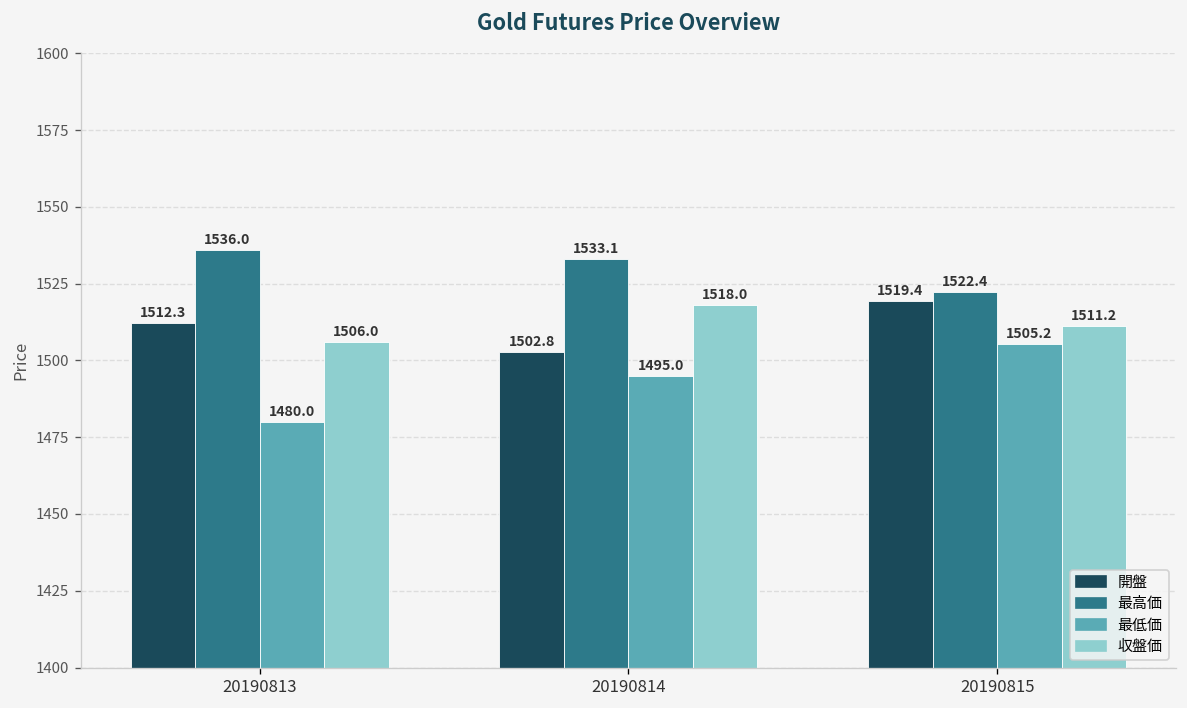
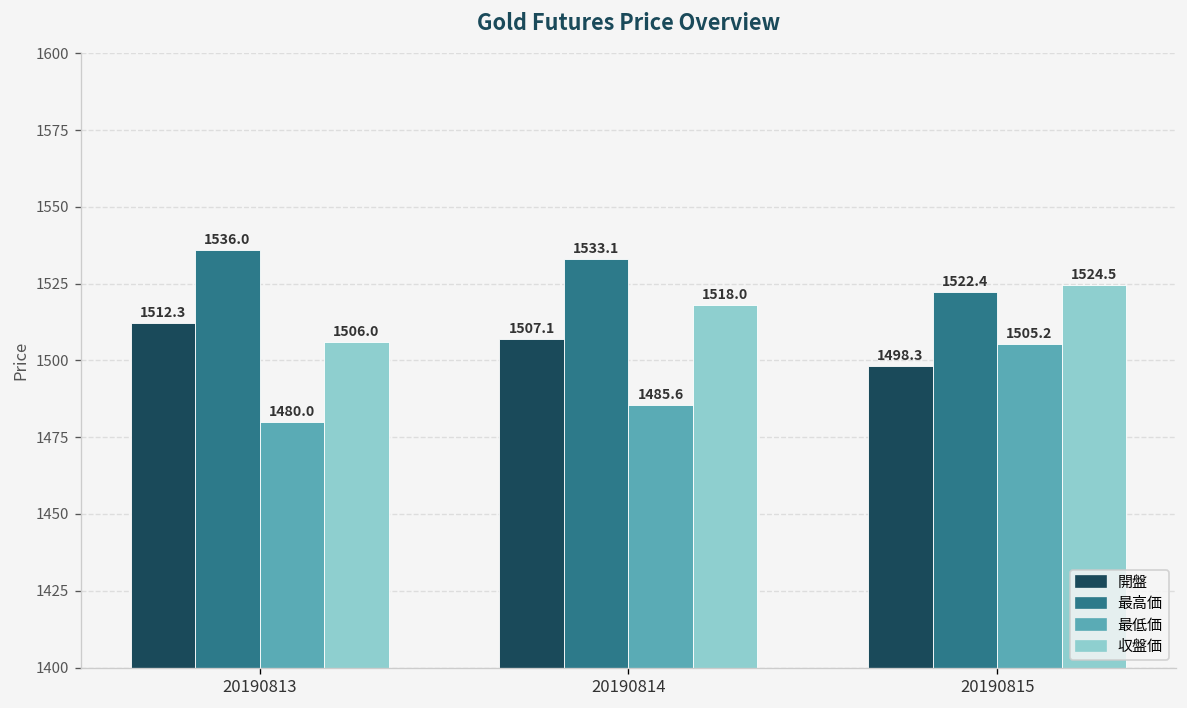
  {
    "開盤": {
      "20190813": 1512.3,
-     "20190814": 1502.8,
-     "20190815": 1519.4
+     "20190814": 1507.1,
+     "20190815": 1498.3
    },
    "最高価": {
      "20190813": 1536.0,
      "20190814": 1533.1,
      "20190815": 1522.4
    },
    "最低価": {
      "20190813": 1480.0,
-     "20190814": 1495.0,
+     "20190814": 1485.6,
      "20190815": 1505.2
    },
    "収盤価": {
      "20190813": 1506.0,
      "20190814": 1518.0,
-     "20190815": 1511.2
+     "20190815": 1524.5
    }
  }
